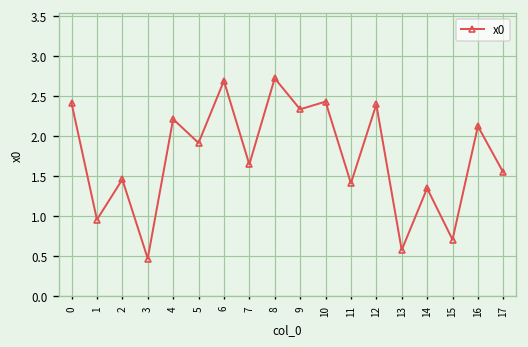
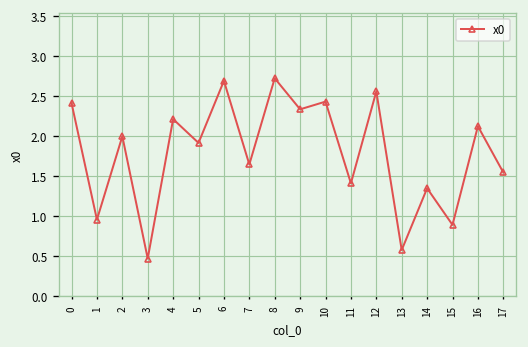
  {
    "0": 2.4,
    "1": 1.0,
-   "2": 1.5,
+   "2": 2.0,
    "3": 0.5,
    "4": 2.2,
    "5": 1.9,
    "6": 2.7,
    "7": 1.6,
    "8": 2.7,
    "9": 2.3,
    "10": 2.4,
    "11": 1.4,
-   "12": 2.4,
+   "12": 2.6,
    "13": 0.6,
    "14": 1.3,
-   "15": 0.7,
+   "15": 0.9,
    "16": 2.1,
    "17": 1.5
  }
